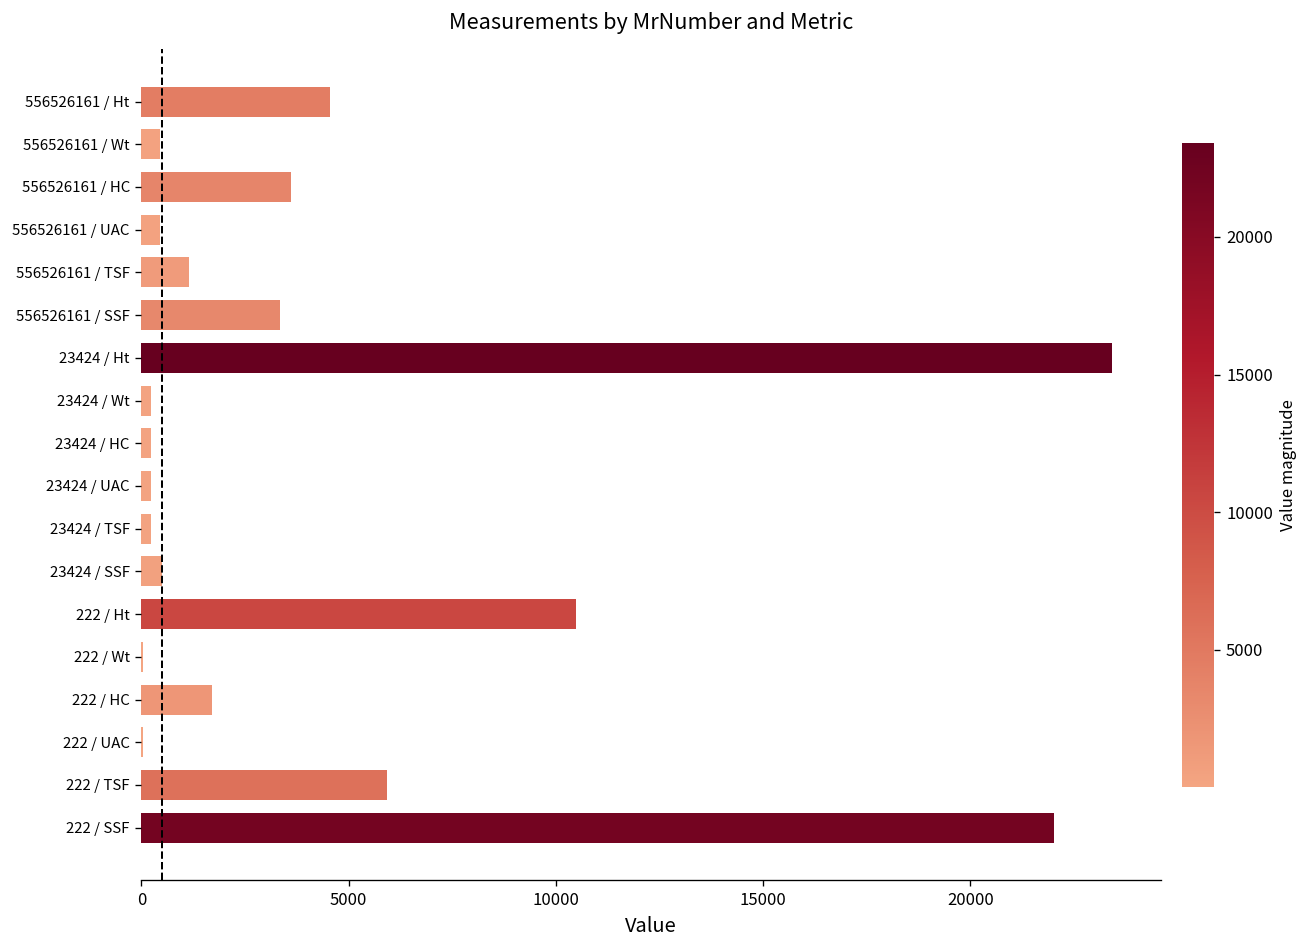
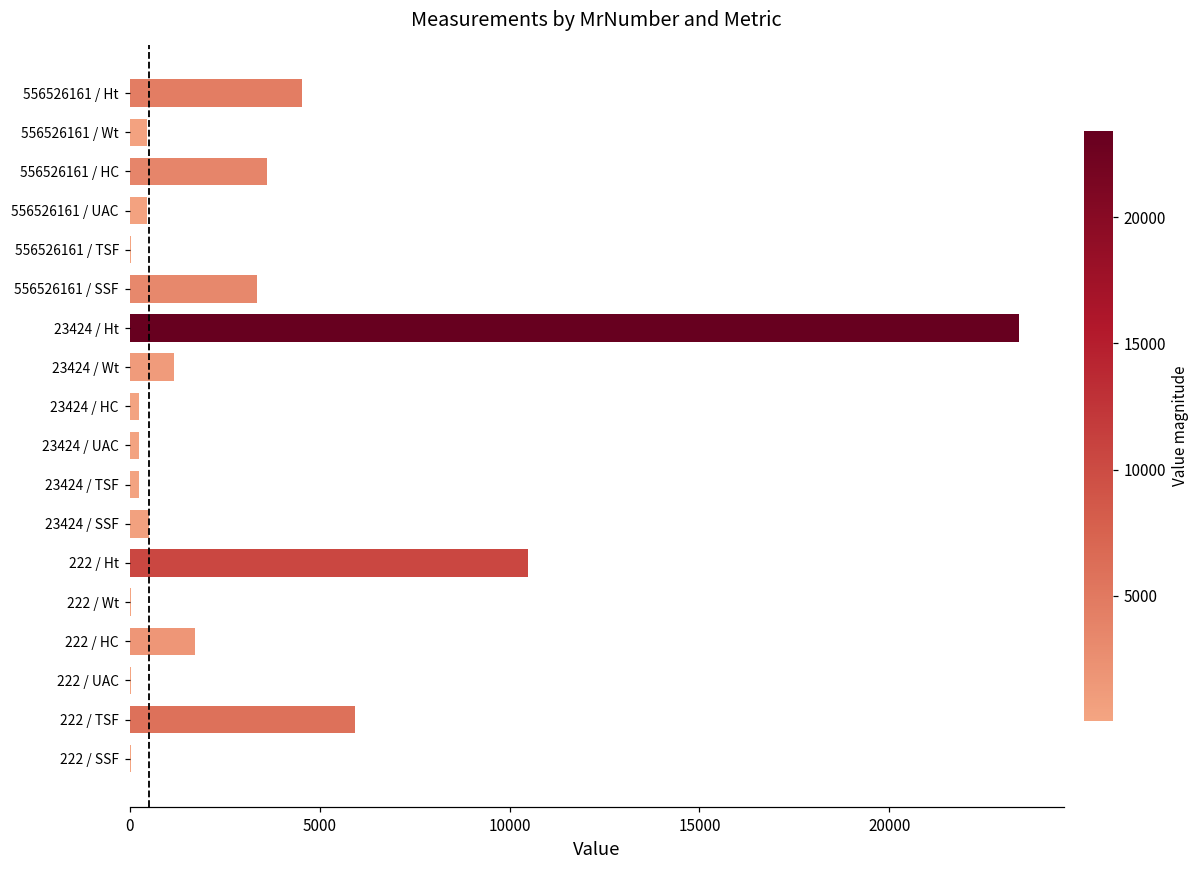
  {
    "556526161 / Ht": 4500,
    "556526161 / Wt": 500,
    "556526161 / HC": 3600,
    "556526161 / UAC": 500,
-   "556526161 / TSF": 1100,
+   "556526161 / TSF": 0,
    "556526161 / SSF": 3300,
    "23424 / Ht": 23400,
-   "23424 / Wt": 200,
+   "23424 / Wt": 1200,
    "23424 / HC": 200,
    "23424 / UAC": 200,
    "23424 / TSF": 200,
    "23424 / SSF": 500,
    "222 / Ht": 10500,
    "222 / HC": 1700,
    "222 / TSF": 5900,
-   "222 / SSF": 22000
+   "222 / SSF": 0
  }
